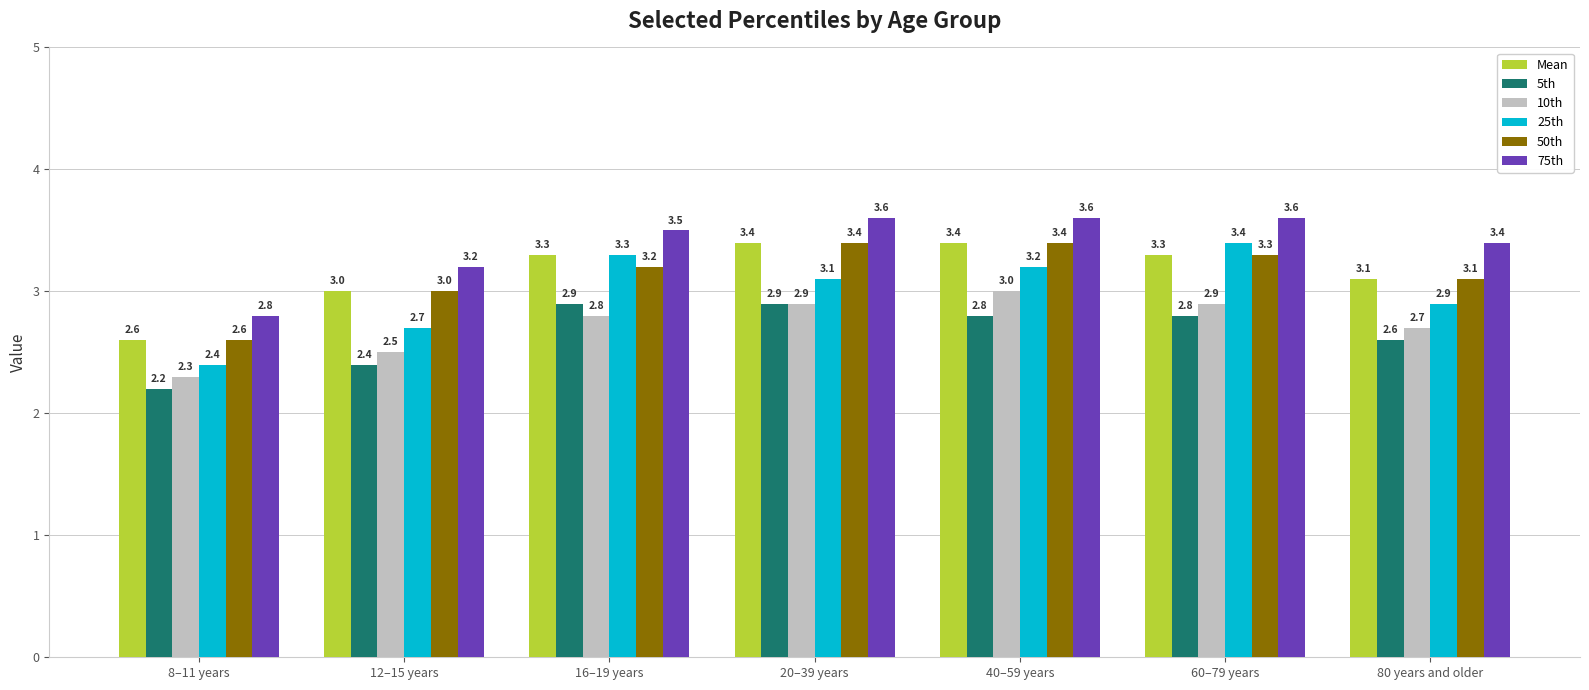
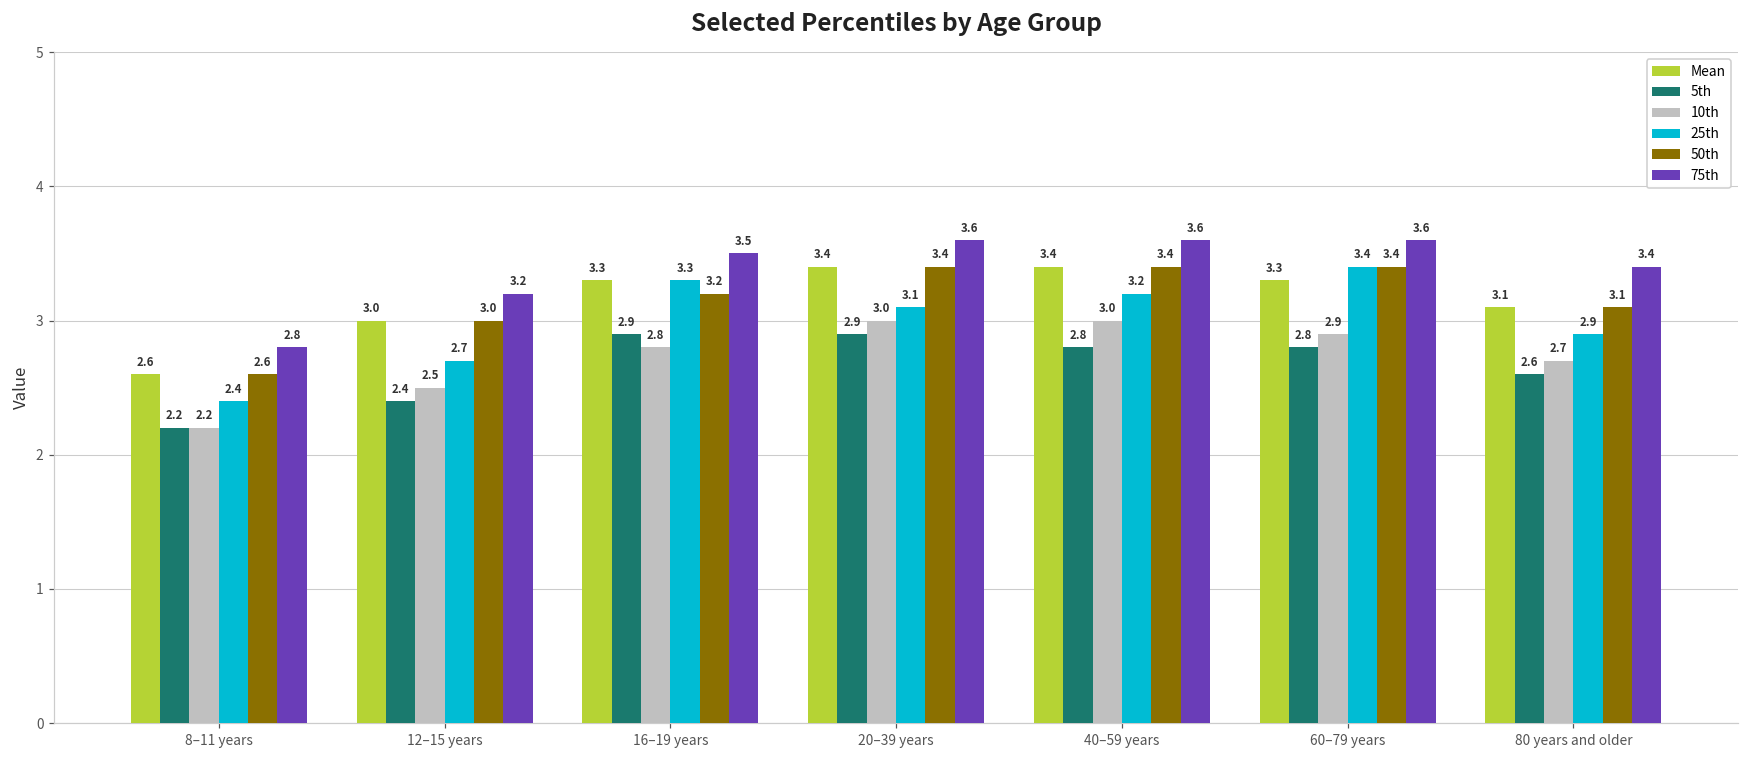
  {
    "Mean": {
      "8–11 years": 2.6,
      "12–15 years": 3.0,
      "16–19 years": 3.3,
      "20–39 years": 3.4,
      "40–59 years": 3.4,
      "60–79 years": 3.3,
      "80 years and older": 3.1
    },
    "5th": {
      "8–11 years": 2.2,
      "12–15 years": 2.4,
      "16–19 years": 2.9,
      "20–39 years": 2.9,
      "40–59 years": 2.8,
      "60–79 years": 2.8,
      "80 years and older": 2.6
    },
    "10th": {
-     "8–11 years": 2.3,
+     "8–11 years": 2.2,
      "12–15 years": 2.5,
      "16–19 years": 2.8,
-     "20–39 years": 2.9,
+     "20–39 years": 3.0,
      "40–59 years": 3.0,
      "60–79 years": 2.9,
      "80 years and older": 2.7
    },
    "25th": {
      "8–11 years": 2.4,
      "12–15 years": 2.7,
      "16–19 years": 3.3,
      "20–39 years": 3.1,
      "40–59 years": 3.2,
      "60–79 years": 3.4,
      "80 years and older": 2.9
    },
    "50th": {
      "8–11 years": 2.6,
      "12–15 years": 3.0,
      "16–19 years": 3.2,
      "20–39 years": 3.4,
      "40–59 years": 3.4,
-     "60–79 years": 3.3,
+     "60–79 years": 3.4,
      "80 years and older": 3.1
    },
    "75th": {
      "8–11 years": 2.8,
      "12–15 years": 3.2,
      "16–19 years": 3.5,
      "20–39 years": 3.6,
      "40–59 years": 3.6,
      "60–79 years": 3.6,
      "80 years and older": 3.4
    }
  }
